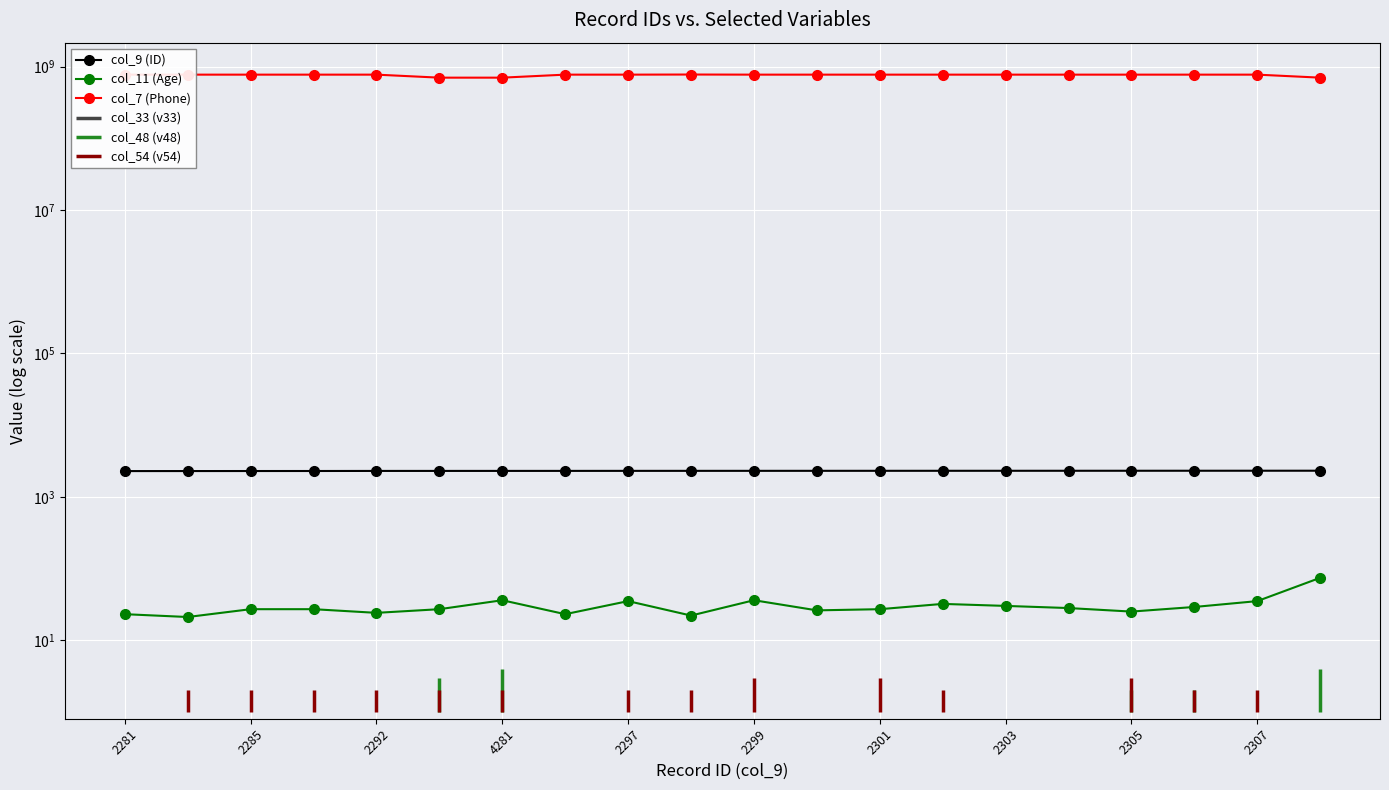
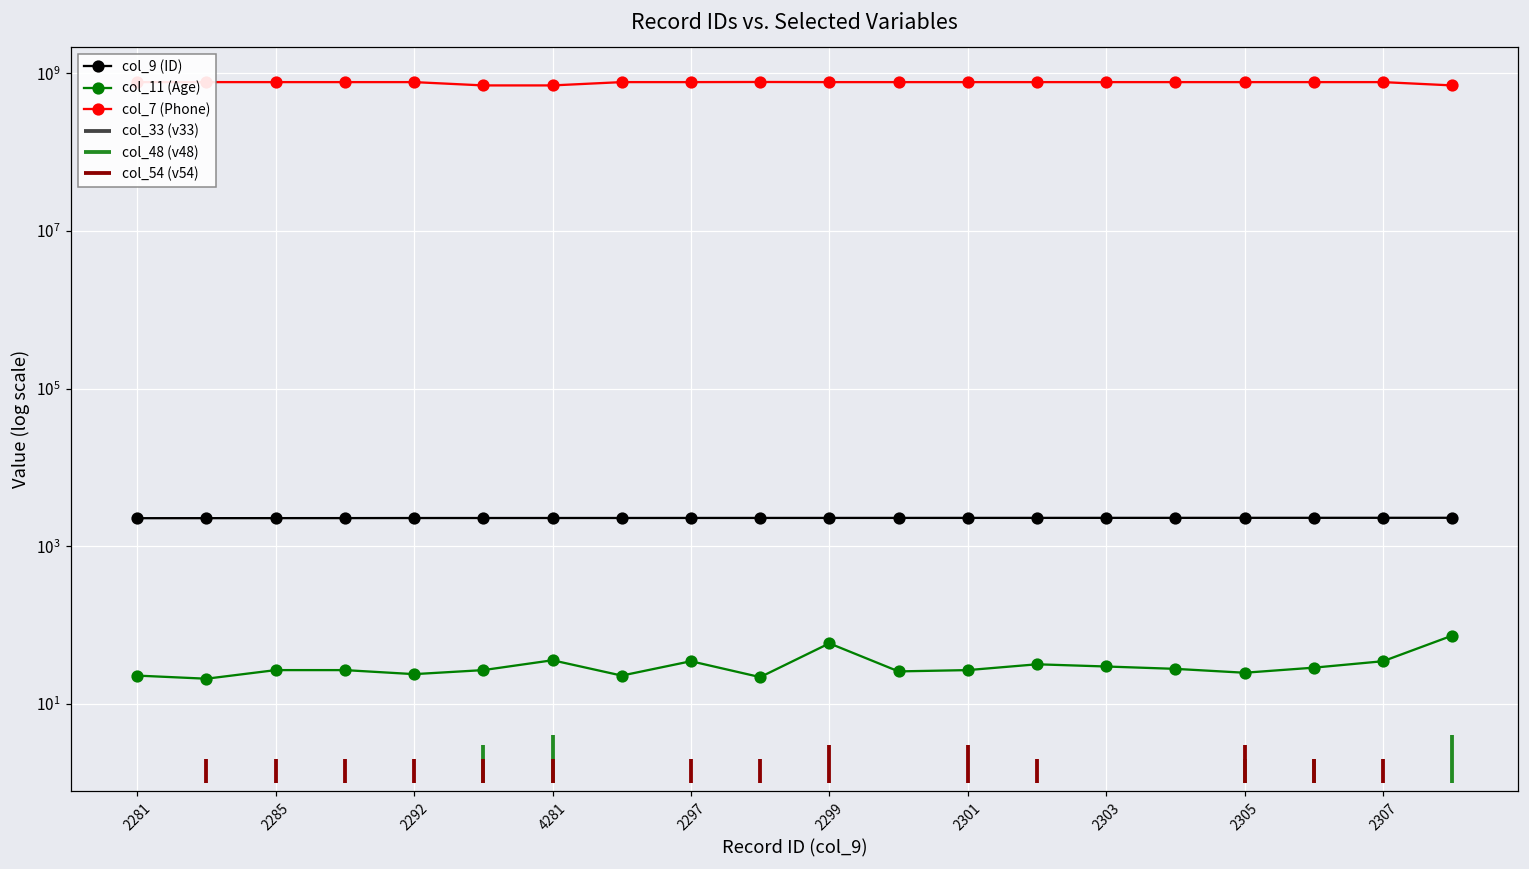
  {
    "col_9 (ID)": {
      "2281": 2300,
      "2285": 2300,
      "2292": 2300,
      "4281": 2300,
      "2297": 2300,
      "2299": 2300,
      "2301": 2300,
      "2303": 2300,
      "2305": 2300,
      "2307": 2300
    },
    "col_11 (Age)": {
      "2281": 23,
      "2285": 27,
      "2292": 24,
      "4281": 40,
      "2297": 40,
-     "2299": 40,
+     "2299": 60,
      "2301": 27,
      "2303": 30,
      "2305": 25,
      "2307": 40
    },
    "col_7 (Phone)": {
      "2285": 800000000,
      "2292": 800000000,
      "4281": 700000000,
      "2297": 800000000,
      "2299": 800000000,
      "2301": 800000000,
      "2303": 800000000,
      "2305": 800000000,
      "2307": 800000000
    }
  }
